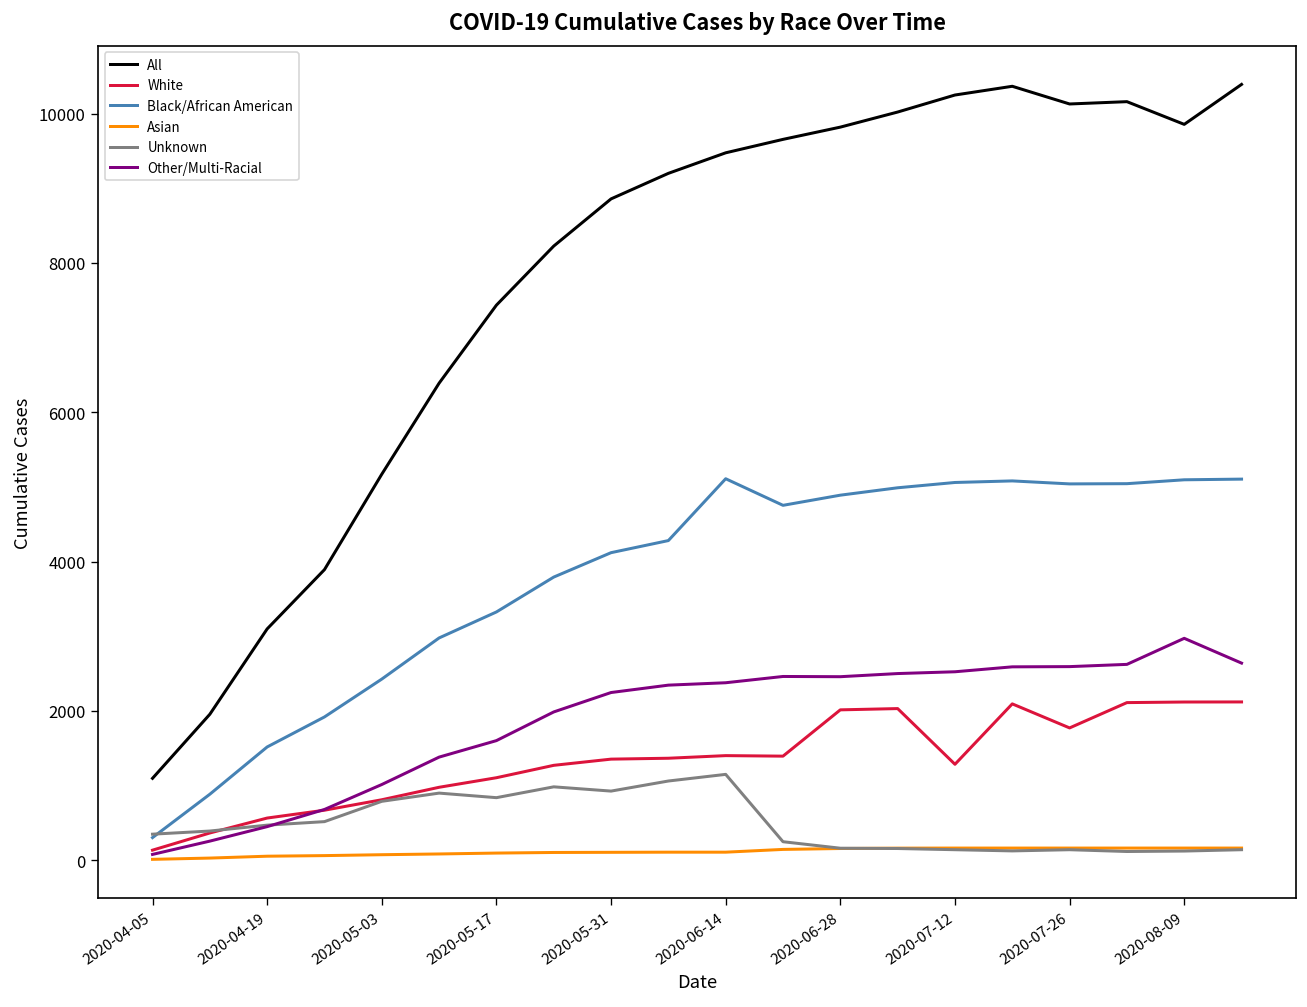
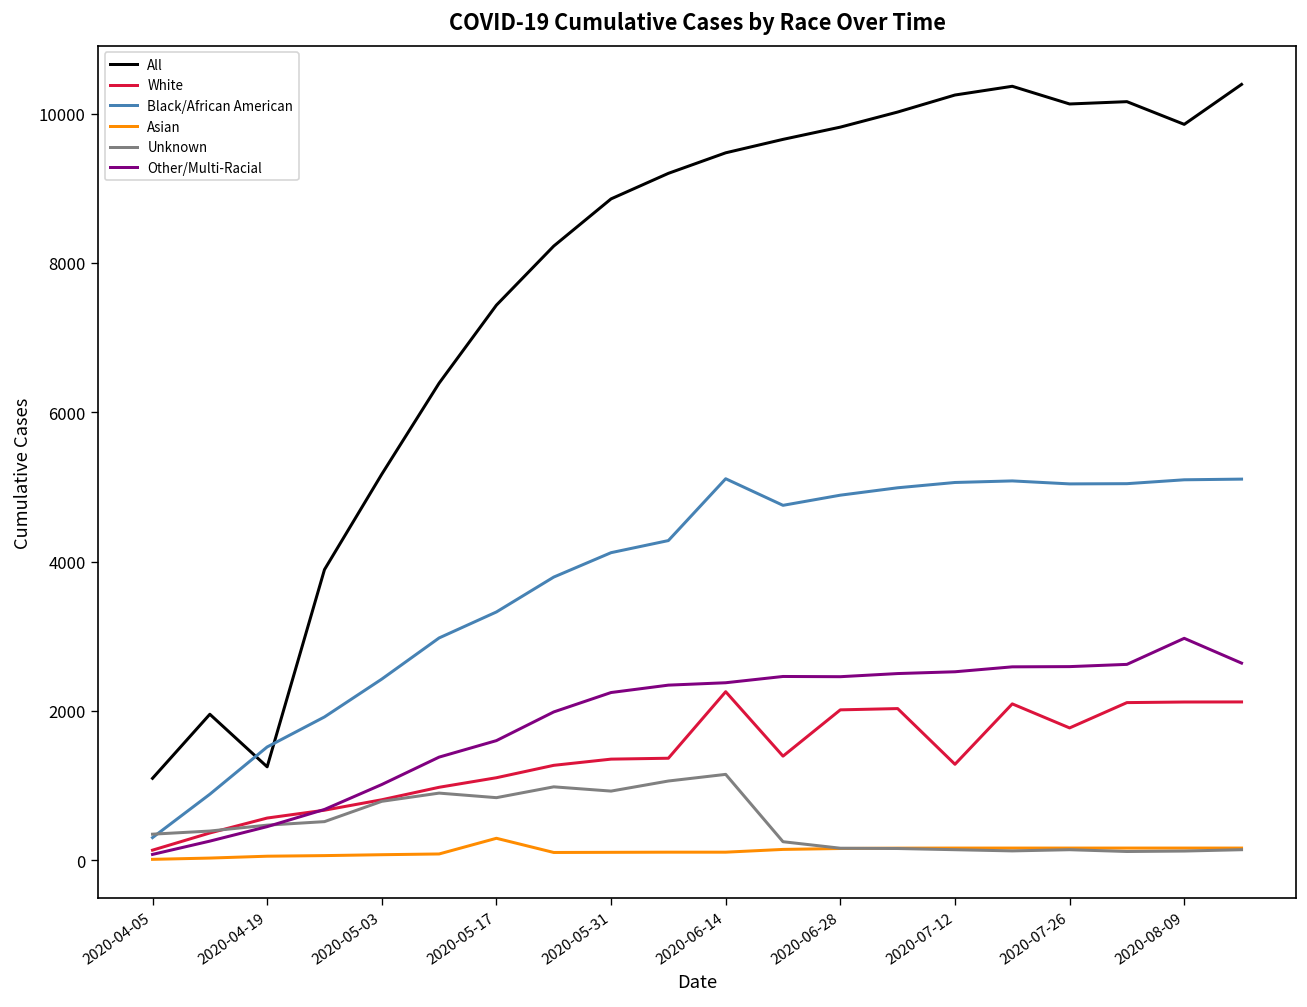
  {
    "All": {
      "2020-04-05": 1100,
-     "2020-04-19": 3100,
+     "2020-04-19": 1300,
      "2020-05-03": 5200,
      "2020-05-17": 7400,
      "2020-05-31": 8900,
      "2020-06-14": 9500,
      "2020-06-28": 9800,
      "2020-07-12": 10200,
      "2020-07-26": 10100,
      "2020-08-09": 9900
    },
    "White": {
      "2020-04-05": 100,
      "2020-04-19": 600,
      "2020-05-17": 1100,
      "2020-05-31": 1400,
-     "2020-06-14": 1400,
+     "2020-06-14": 2300,
      "2020-06-28": 2000,
      "2020-07-12": 1300,
      "2020-07-26": 1800,
      "2020-08-09": 2100
    },
    "Black/African American": {
      "2020-04-05": 300,
      "2020-04-19": 1500,
      "2020-05-03": 2400,
      "2020-05-17": 3300,
      "2020-05-31": 4100,
      "2020-06-14": 5100,
      "2020-06-28": 4900,
      "2020-07-12": 5100,
      "2020-07-26": 5000,
      "2020-08-09": 5100
    },
    "Asian": {
      "2020-04-05": 0,
      "2020-04-19": 100,
      "2020-05-03": 100,
-     "2020-05-17": 100,
+     "2020-05-17": 300,
      "2020-05-31": 100,
      "2020-06-14": 100
    },
    "Unknown": {
      "2020-04-05": 300,
      "2020-05-17": 800,
      "2020-05-31": 900,
      "2020-06-14": 1200
    },
    "Other/Multi-Racial": {
      "2020-04-05": 100,
      "2020-05-03": 1000,
      "2020-05-17": 1600,
      "2020-05-31": 2200,
      "2020-06-14": 2400,
      "2020-06-28": 2500,
      "2020-07-12": 2500,
      "2020-07-26": 2600,
      "2020-08-09": 3000
    }
  }
